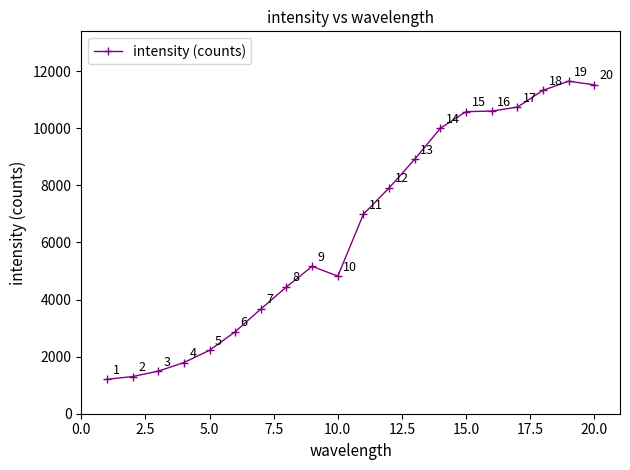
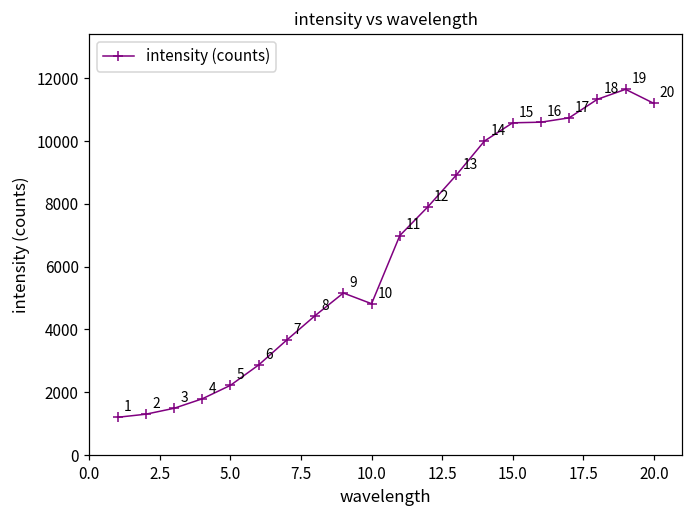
  {
-   "20.0": 11500
+   "20.0": 11200
  }
